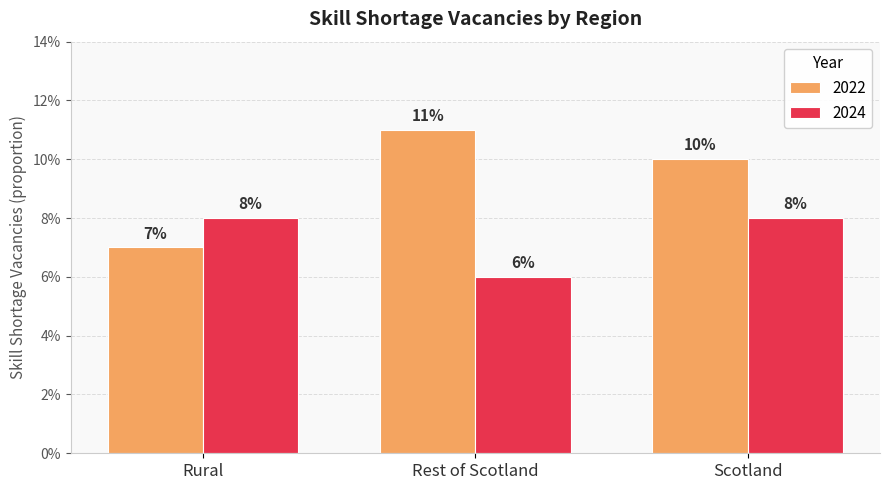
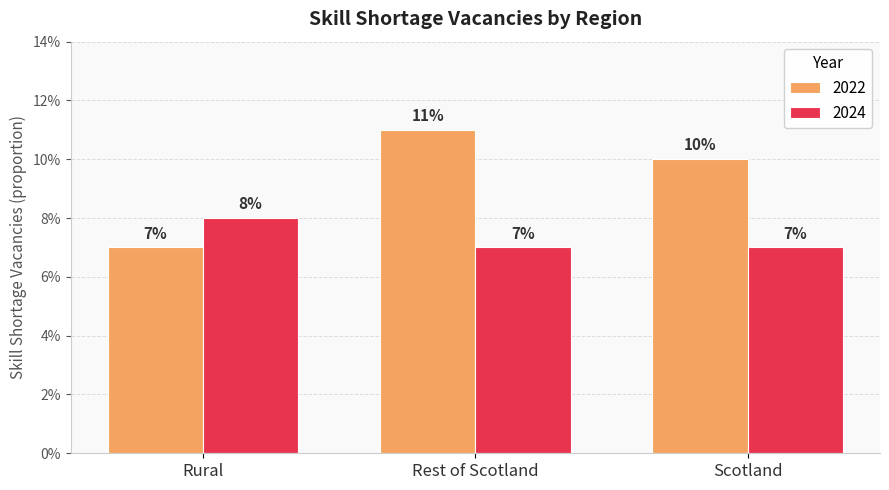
  {
    "2022": {
      "Rural": "7%",
      "Rest of Scotland": "11%",
      "Scotland": "10%"
    },
    "2024": {
      "Rural": "8%",
-     "Rest of Scotland": "6%",
-     "Scotland": "8%"
+     "Rest of Scotland": "7%",
+     "Scotland": "7%"
    }
  }
